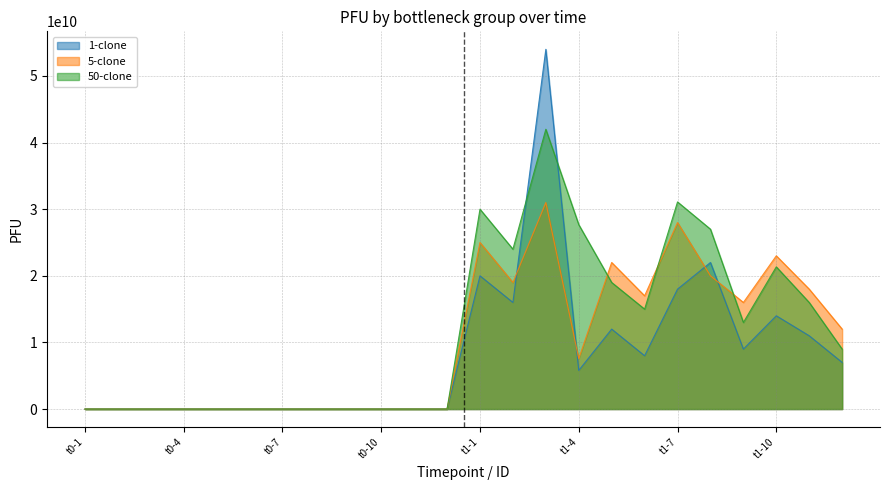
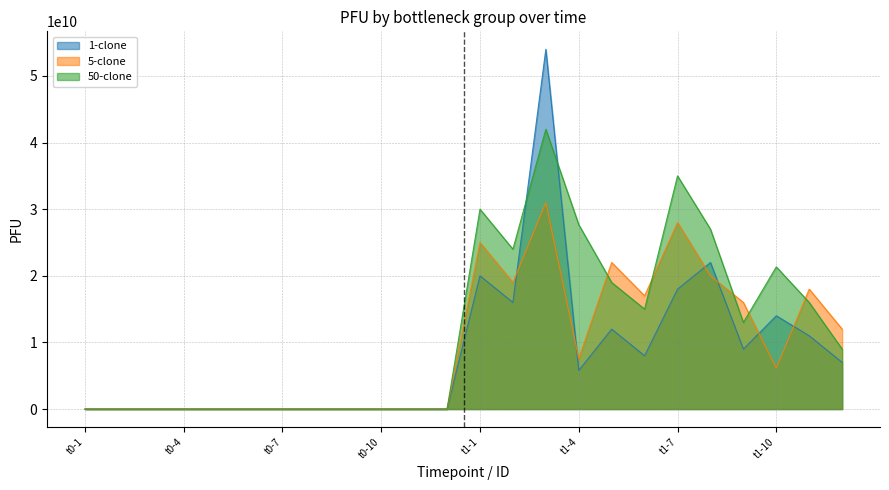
  {
    "1-clone": {
      "t1-1": 20000000000,
      "t1-4": 6000000000,
      "t1-7": 18000000000,
      "t1-10": 14000000000
    },
    "5-clone": {
      "t1-1": 25000000000,
      "t1-4": 8000000000,
      "t1-7": 28000000000,
-     "t1-10": 23000000000
+     "t1-10": 6000000000
    },
    "50-clone": {
      "t1-1": 30000000000,
      "t1-4": 28000000000,
-     "t1-7": 31000000000,
+     "t1-7": 35000000000,
      "t1-10": 21000000000
    }
  }
